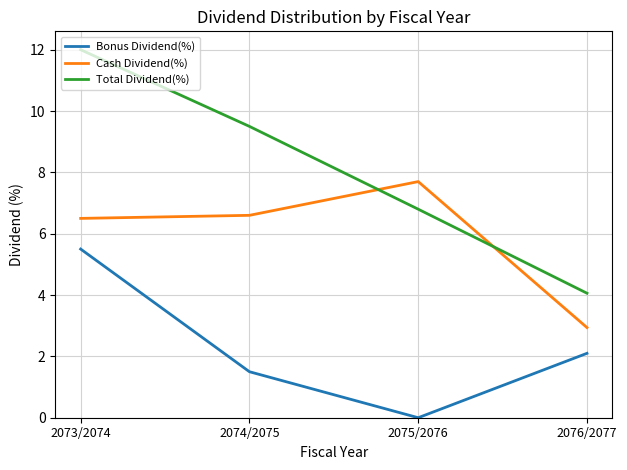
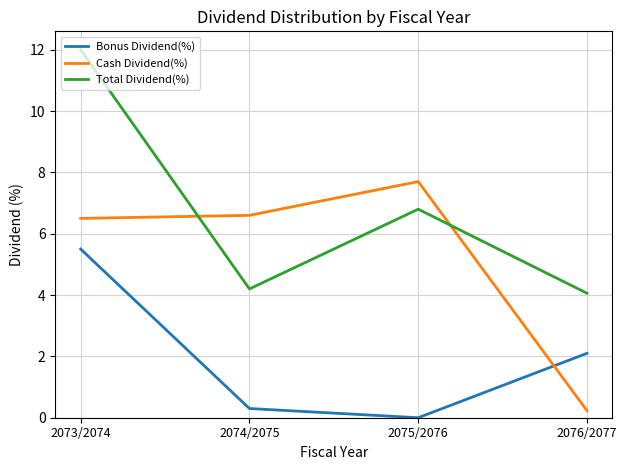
  {
    "Bonus Dividend(%)": {
      "2073/2074": 5.5,
-     "2074/2075": 1.5,
+     "2074/2075": 0.3,
      "2075/2076": 0.0,
      "2076/2077": 2.1
    },
    "Cash Dividend(%)": {
      "2073/2074": 6.5,
      "2074/2075": 6.6,
      "2075/2076": 7.7,
-     "2076/2077": 2.9
+     "2076/2077": 0.2
    },
    "Total Dividend(%)": {
-     "2074/2075": 9.5,
+     "2074/2075": 4.2,
      "2075/2076": 6.8,
      "2076/2077": 4.1
    }
  }
